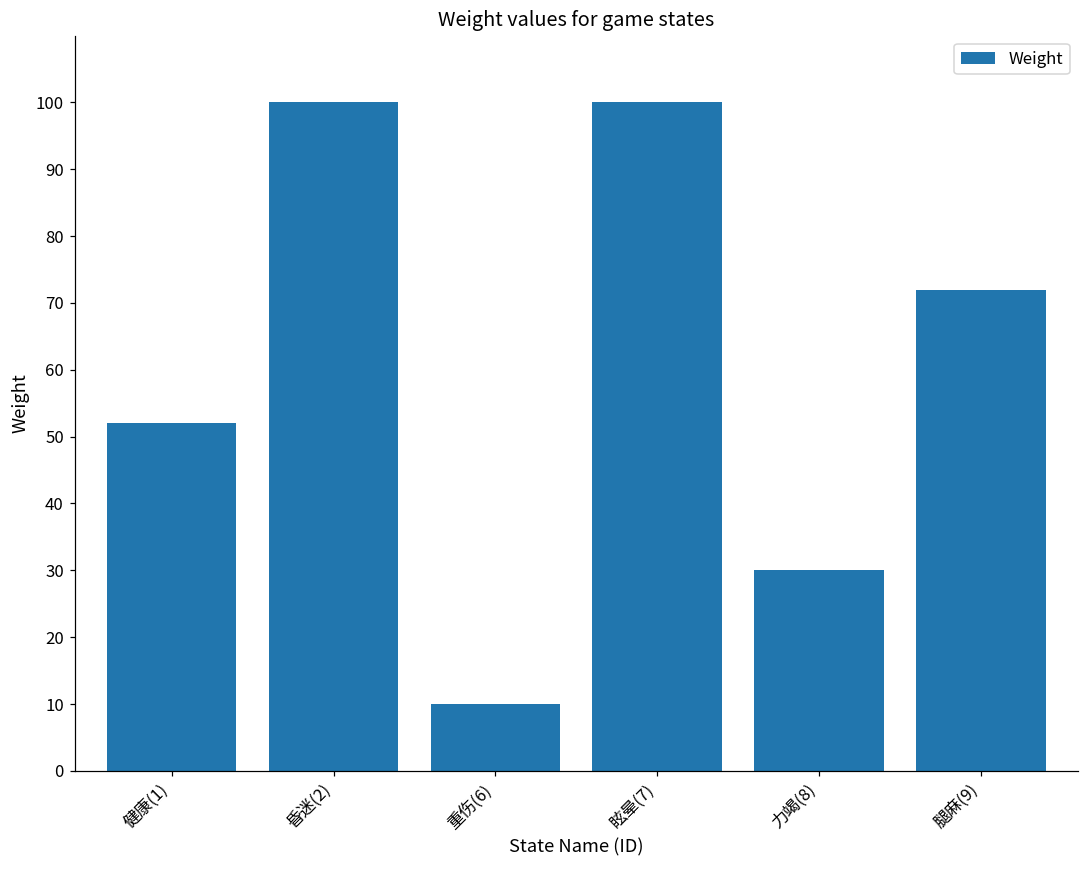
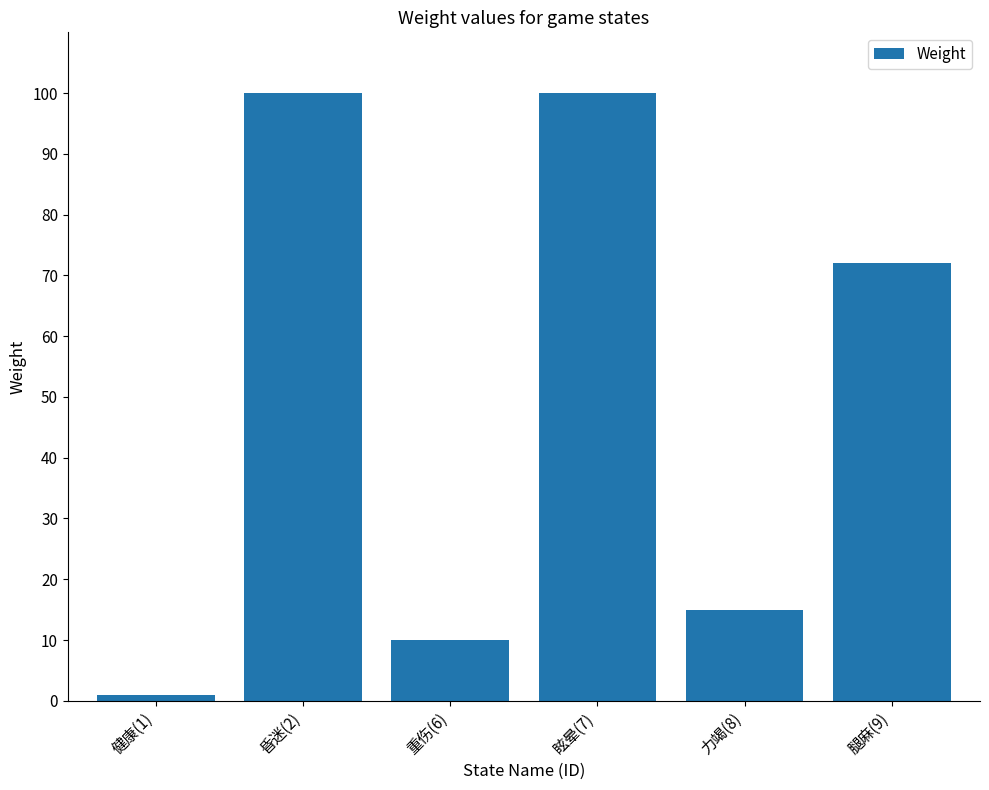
  {
-   "健康(1)": 52,
+   "健康(1)": 1,
    "昏迷(2)": 100,
    "重伤(6)": 10,
    "眩晕(7)": 100,
-   "力竭(8)": 30,
+   "力竭(8)": 15,
    "腿麻(9)": 72
  }
